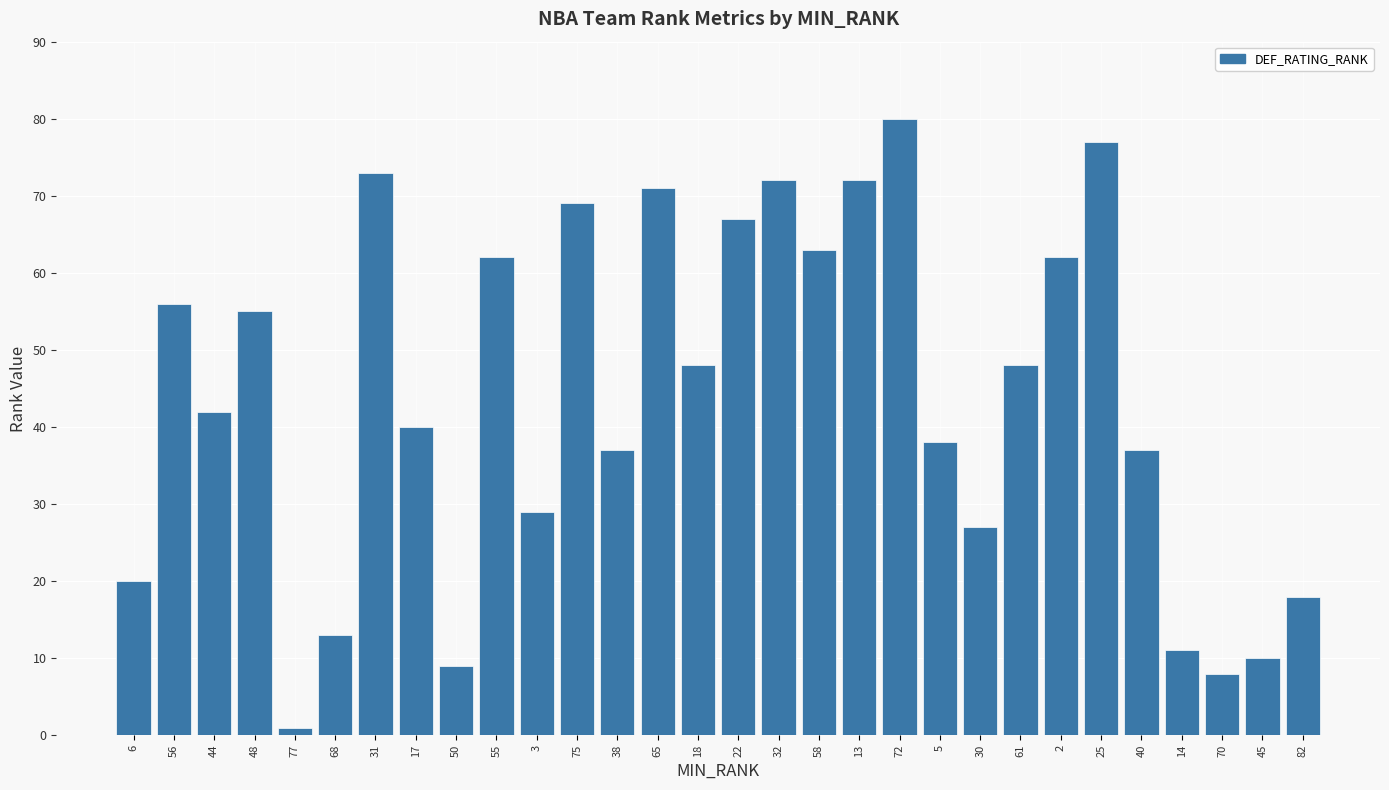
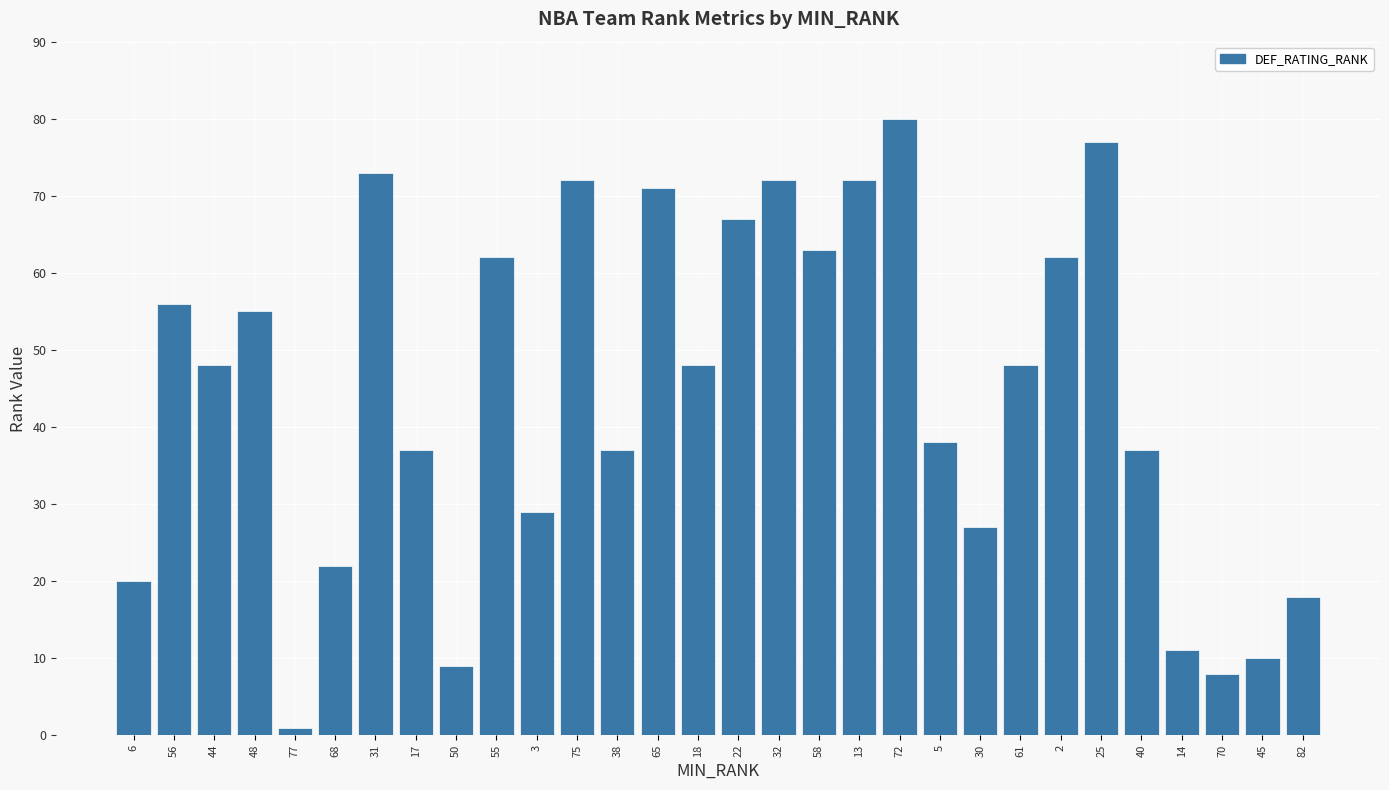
  {
    "6": 20,
    "56": 56,
-   "44": 42,
+   "44": 48,
    "48": 55,
    "77": 1,
-   "68": 13,
+   "68": 22,
    "31": 73,
-   "17": 40,
+   "17": 37,
    "50": 9,
    "55": 62,
    "3": 29,
-   "75": 69,
+   "75": 72,
    "38": 37,
    "65": 71,
    "18": 48,
    "22": 67,
    "32": 72,
    "58": 63,
    "13": 72,
    "72": 80,
    "5": 38,
    "30": 27,
    "61": 48,
    "2": 62,
    "25": 77,
    "40": 37,
    "14": 11,
    "70": 8,
    "45": 10,
    "82": 18
  }
